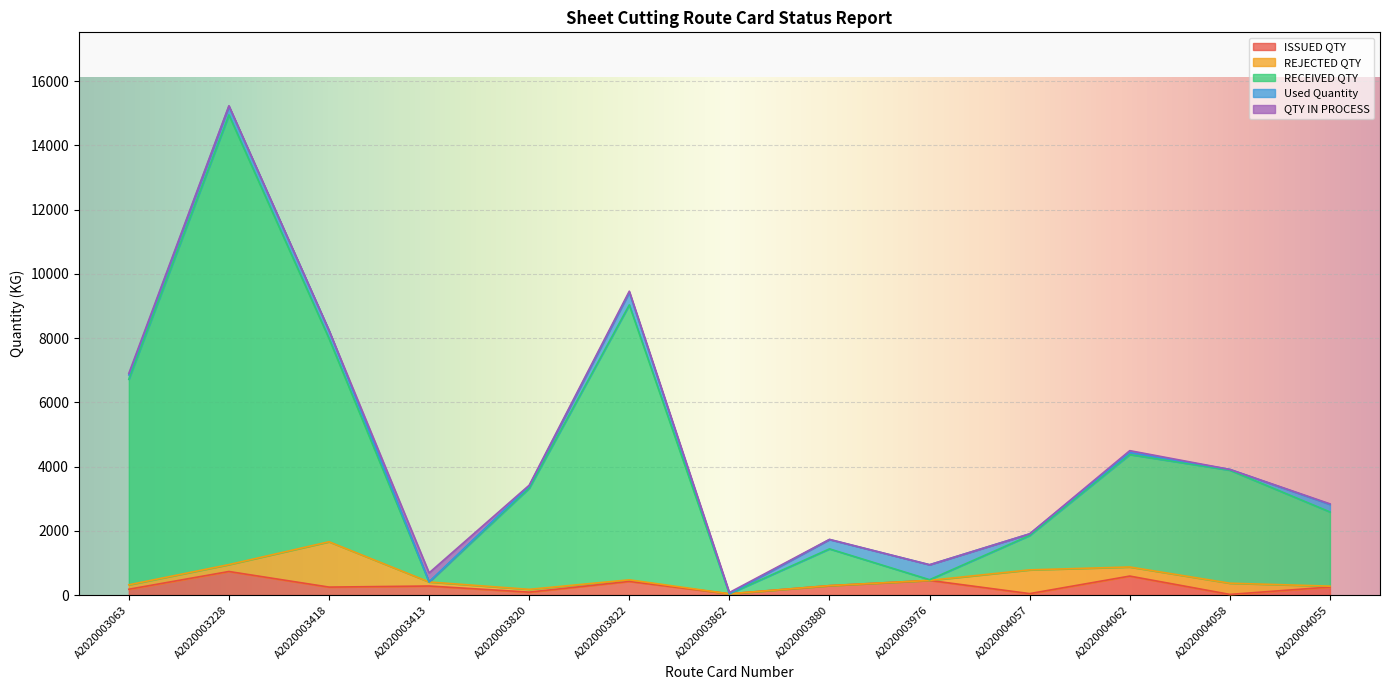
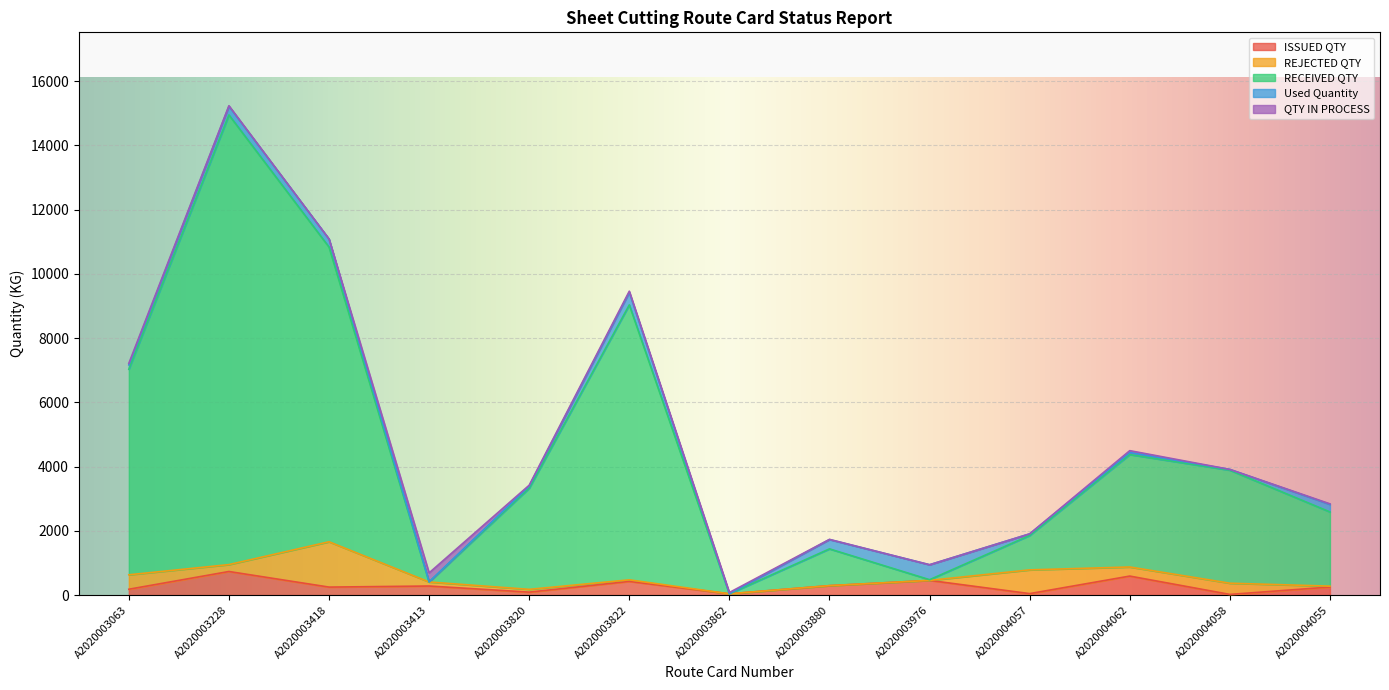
  {
    "ISSUED QTY": {
      "A2020003063": 200,
      "A2020003228": 700,
      "A2020003418": 300,
      "A2020003413": 300,
      "A2020003820": 100,
      "A2020004057": 0,
      "A2020004062": 600,
      "A2020004058": 0
    },
    "REJECTED QTY": {
-     "A2020003063": 100,
+     "A2020003063": 500,
      "A2020003228": 200,
      "A2020003418": 1400,
      "A2020003820": 100,
      "A2020004057": 700,
      "A2020004062": 300,
      "A2020004058": 300
    },
    "RECEIVED QTY": {
      "A2020003063": 6400,
      "A2020003228": 14000,
-     "A2020003418": 6300,
+     "A2020003418": 9200,
      "A2020003822": 8600,
      "A2020003880": 1100,
      "A2020004055": 2300
    },
    "QTY IN PROCESS": {
      "A2020003413": 300
    }
  }
